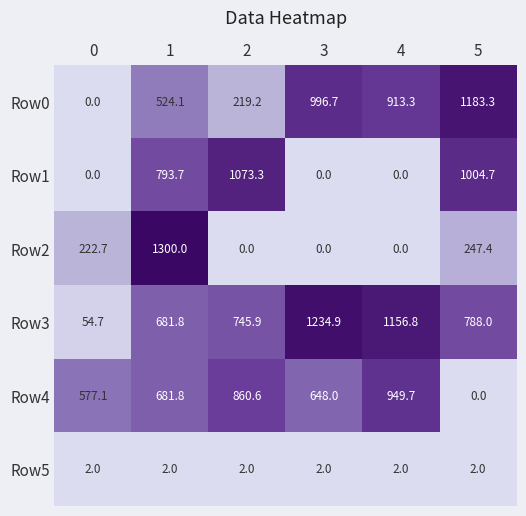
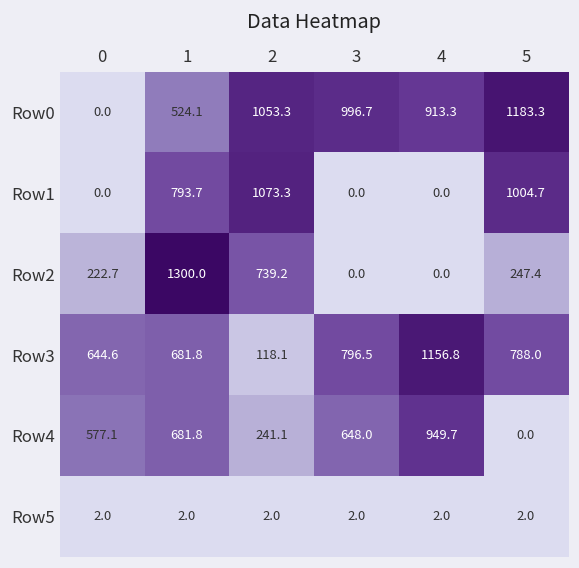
  {
    "Row0": {
      "0": 0.0,
      "1": 524.1,
-     "2": 219.2,
+     "2": 1053.3,
      "3": 996.7,
      "4": 913.3,
      "5": 1183.3
    },
    "Row1": {
      "0": 0.0,
      "1": 793.7,
      "2": 1073.3,
      "3": 0.0,
      "4": 0.0,
      "5": 1004.7
    },
    "Row2": {
      "0": 222.7,
      "1": 1300.0,
-     "2": 0.0,
+     "2": 739.2,
      "3": 0.0,
      "4": 0.0,
      "5": 247.4
    },
    "Row3": {
-     "0": 54.7,
+     "0": 644.6,
      "1": 681.8,
-     "2": 745.9,
-     "3": 1234.9,
+     "2": 118.1,
+     "3": 796.5,
      "4": 1156.8,
      "5": 788.0
    },
    "Row4": {
      "0": 577.1,
      "1": 681.8,
-     "2": 860.6,
+     "2": 241.1,
      "3": 648.0,
      "4": 949.7,
      "5": 0.0
    },
    "Row5": {
      "0": 2.0,
      "1": 2.0,
      "2": 2.0,
      "3": 2.0,
      "4": 2.0,
      "5": 2.0
    }
  }
